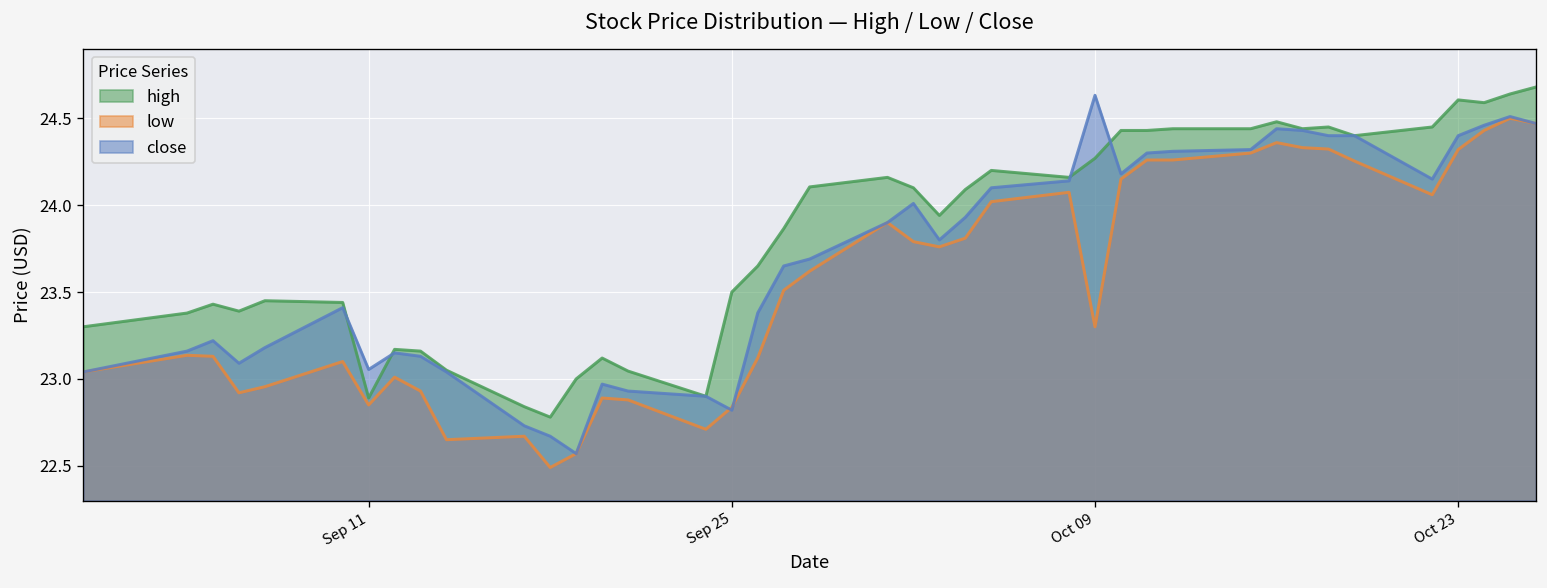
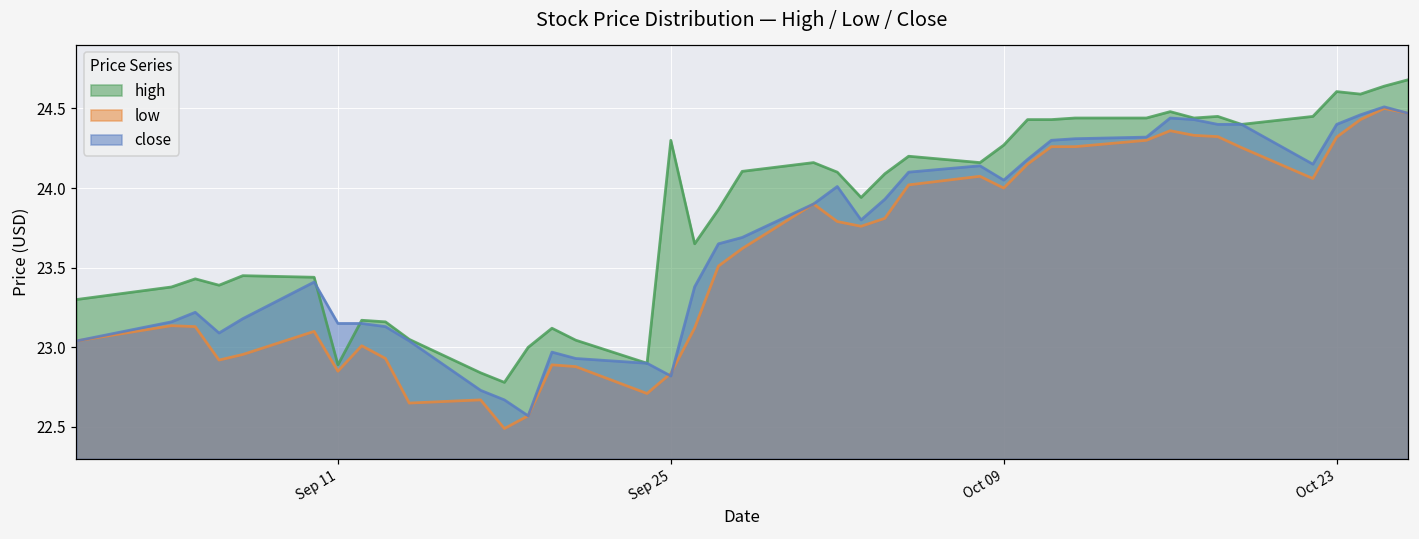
  {
    "high": {
      "Sep 11": 22.9,
-     "Sep 25": 23.5,
+     "Sep 25": 24.3,
      "Oct 09": 24.27,
      "Oct 23": 24.6
    },
    "low": {
      "Sep 11": 22.85,
-     "Oct 09": 23.3,
+     "Oct 09": 24.0,
      "Oct 23": 24.32
    },
    "close": {
-     "Sep 11": 23.05,
-     "Oct 09": 24.63,
+     "Sep 11": 23.15,
+     "Oct 09": 24.05,
      "Oct 23": 24.40
    }
  }
